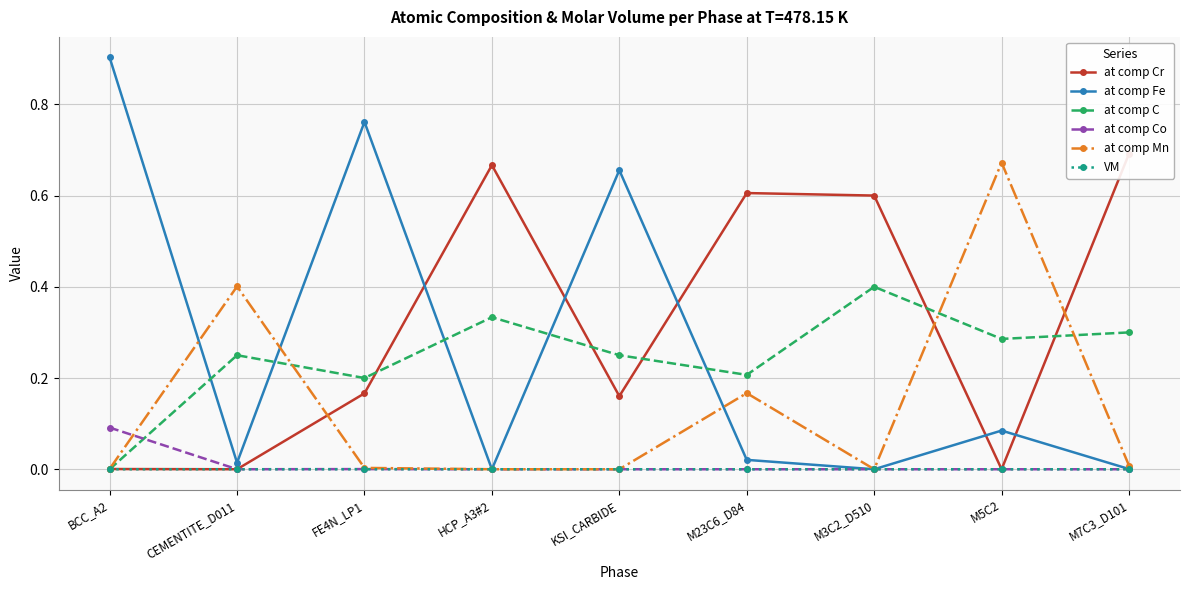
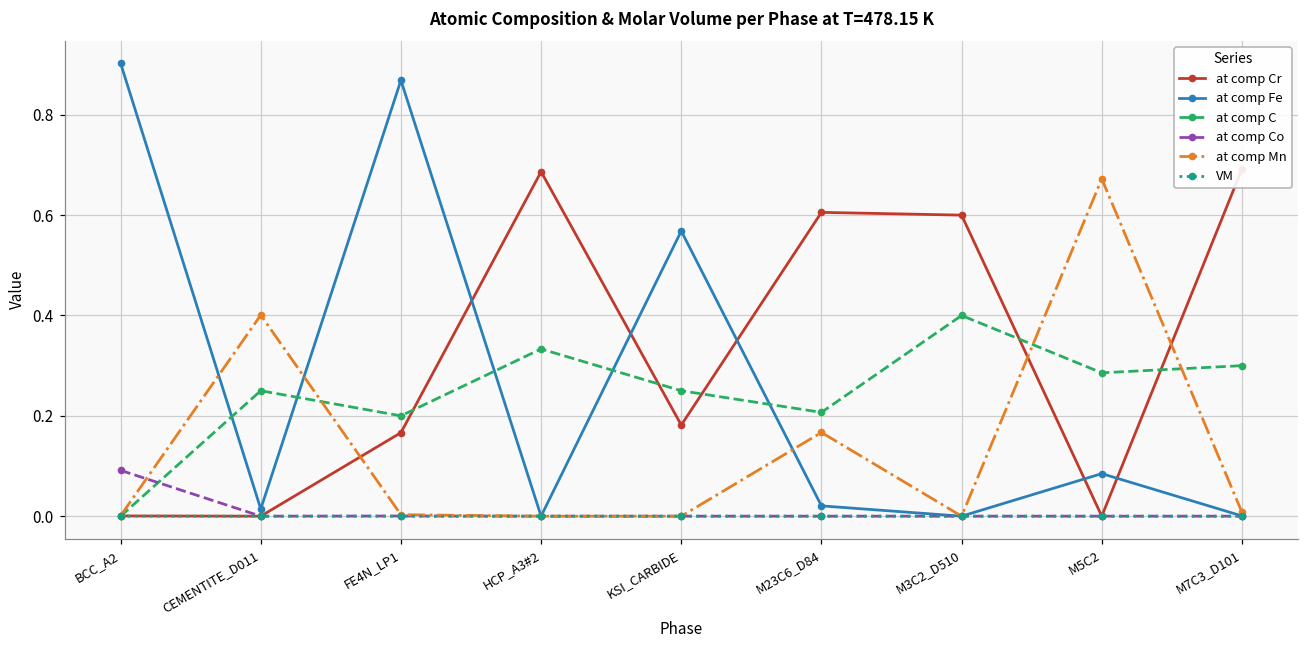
  {
    "at comp Cr": {
      "FE4N_LP1": 0.17,
-     "HCP_A3#2": 0.67,
-     "KSI_CARBIDE": 0.16,
+     "HCP_A3#2": 0.69,
+     "KSI_CARBIDE": 0.18,
      "M23C6_D84": 0.61,
      "M3C2_D510": 0.60
    },
    "at comp Fe": {
      "BCC_A2": 0.90,
      "CEMENTITE_D011": 0.01,
-     "FE4N_LP1": 0.76,
-     "KSI_CARBIDE": 0.66,
+     "FE4N_LP1": 0.87,
+     "KSI_CARBIDE": 0.57,
      "M23C6_D84": 0.02,
      "M5C2": 0.08
    },
    "at comp Co": {
      "BCC_A2": 0.09
    },
    "at comp Mn": {
      "CEMENTITE_D011": 0.40,
      "M23C6_D84": 0.17,
      "M5C2": 0.67,
      "M7C3_D101": 0.01
    }
  }
